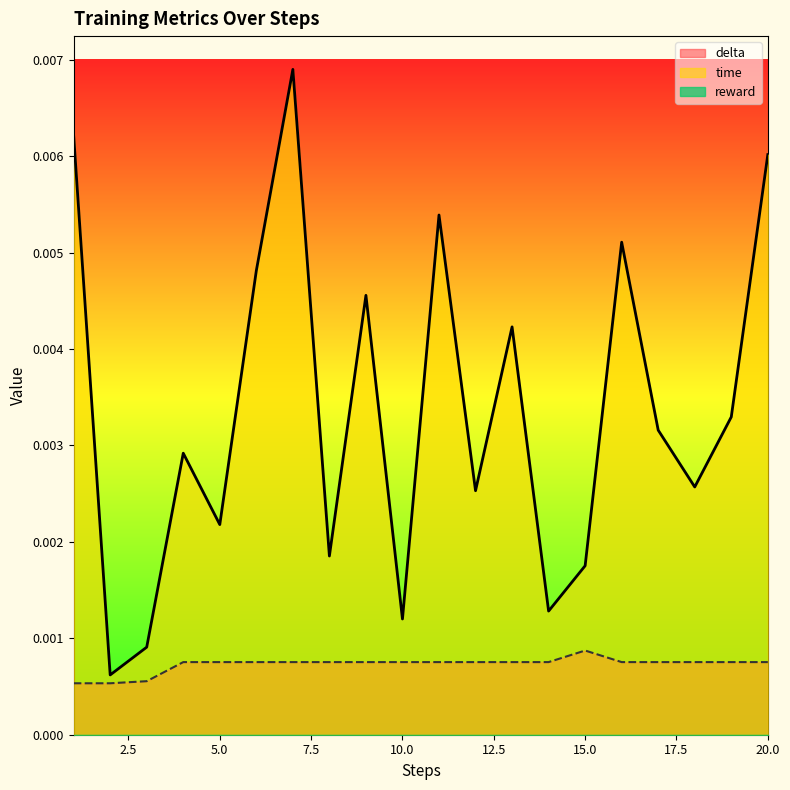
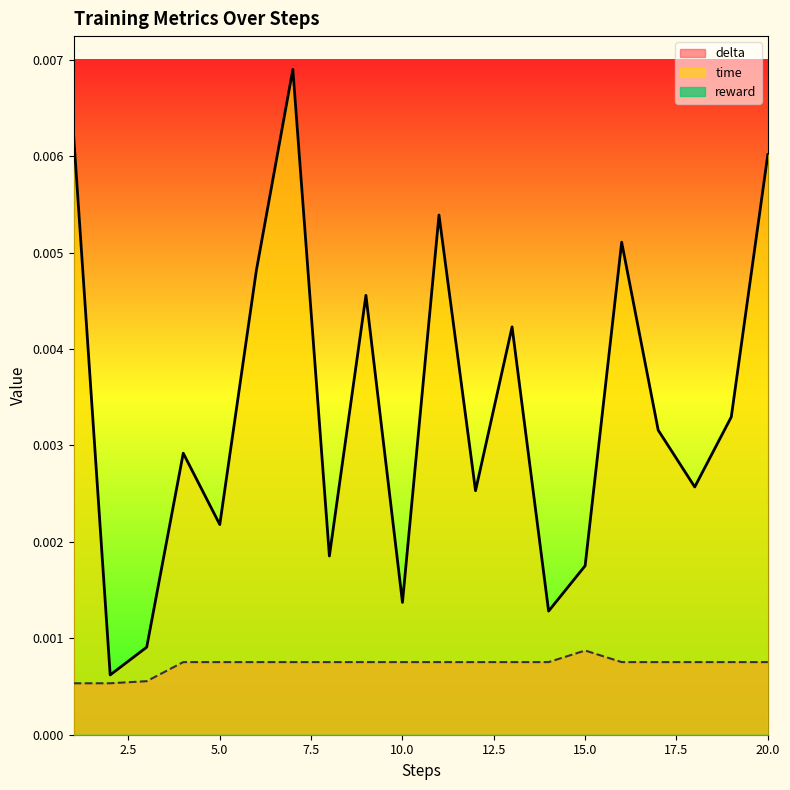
  {
    "delta": {
      "5.0": 0.0008,
      "10.0": 0.0008,
      "15.0": 0.0009,
      "20.0": 0.0008
    },
    "time": {
      "5.0": 0.0022,
-     "10.0": 0.0012,
+     "10.0": 0.0014,
      "15.0": 0.0018,
      "20.0": 0.0060
    },
    "reward": {
      "5.0": 0.0000,
      "10.0": 0.0000,
      "15.0": 0.0000,
      "20.0": 0.0000
    }
  }
